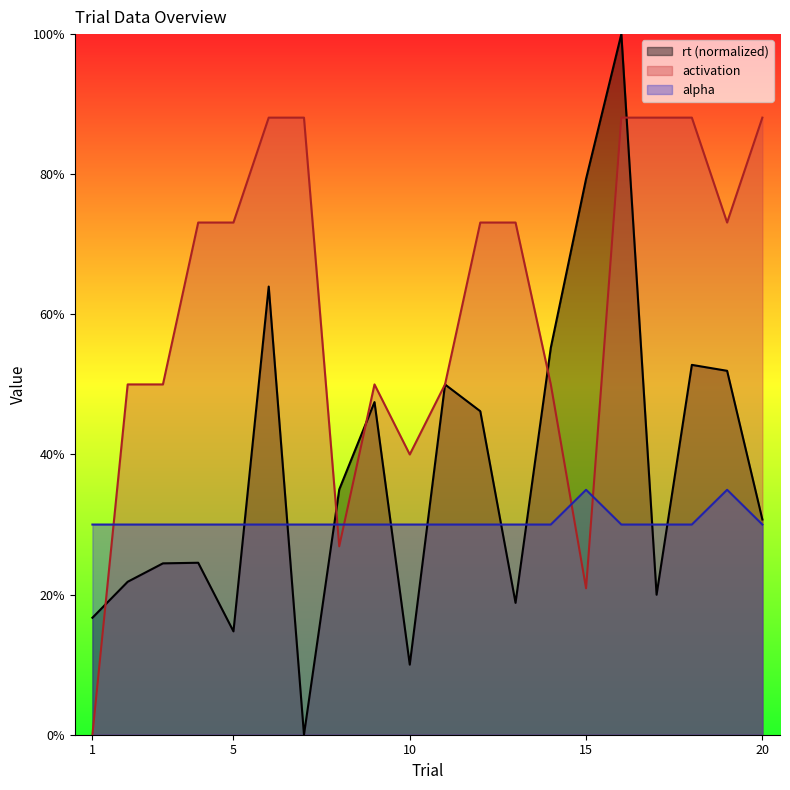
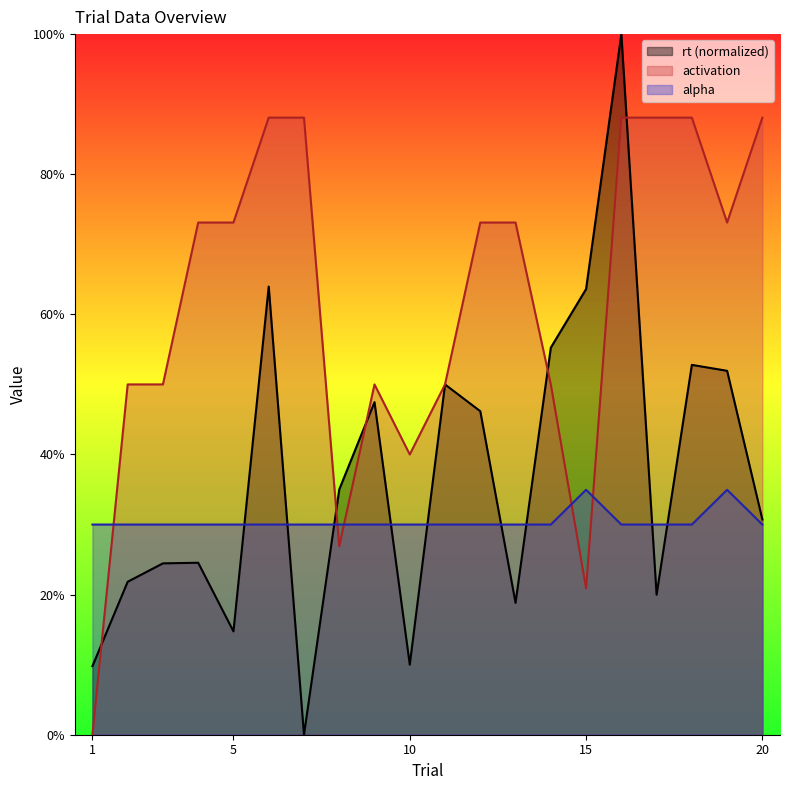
  {
    "rt (normalized)": {
-     "1": "17%",
+     "1": "10%",
      "5": "15%",
      "10": "10%",
-     "15": "79%",
+     "15": "64%",
      "20": "31%"
    },
    "activation": {
      "1": "0%",
      "5": "73%",
      "10": "40%",
      "15": "21%",
      "20": "88%"
    },
    "alpha": {
      "1": "30%",
      "5": "30%",
      "10": "30%",
      "15": "35%",
      "20": "30%"
    }
  }
